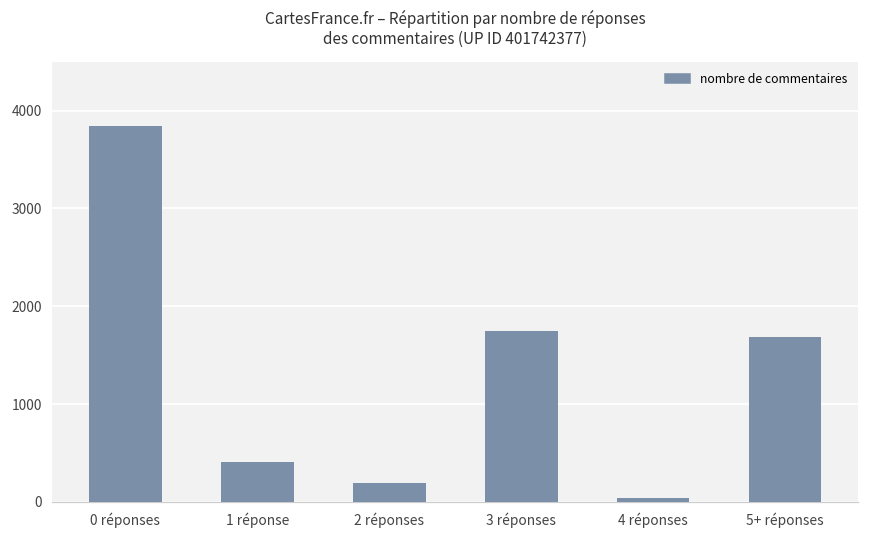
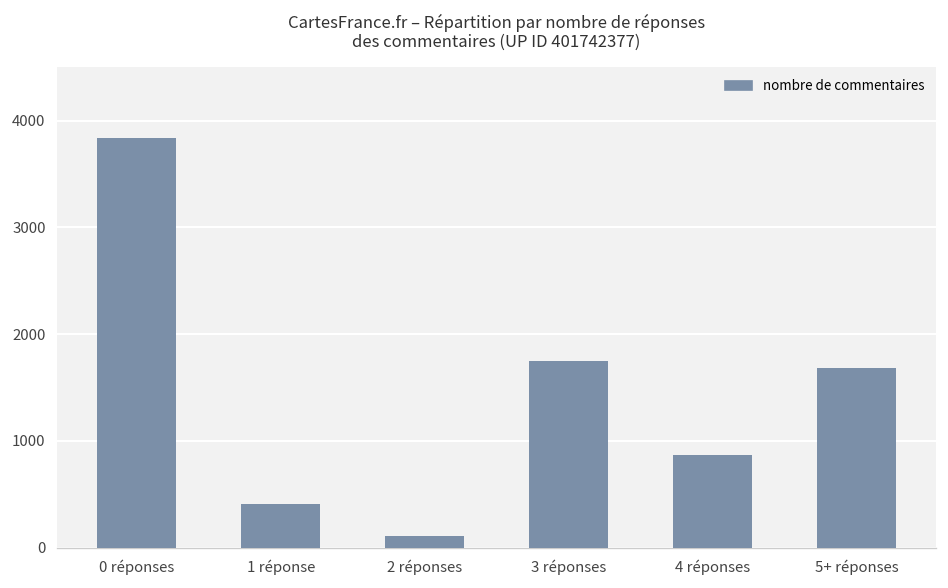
  {
    "0 réponses": 3800,
    "1 réponse": 400,
-   "2 réponses": 200,
+   "2 réponses": 100,
    "3 réponses": 1700,
-   "4 réponses": 0,
+   "4 réponses": 900,
    "5+ réponses": 1700
  }
